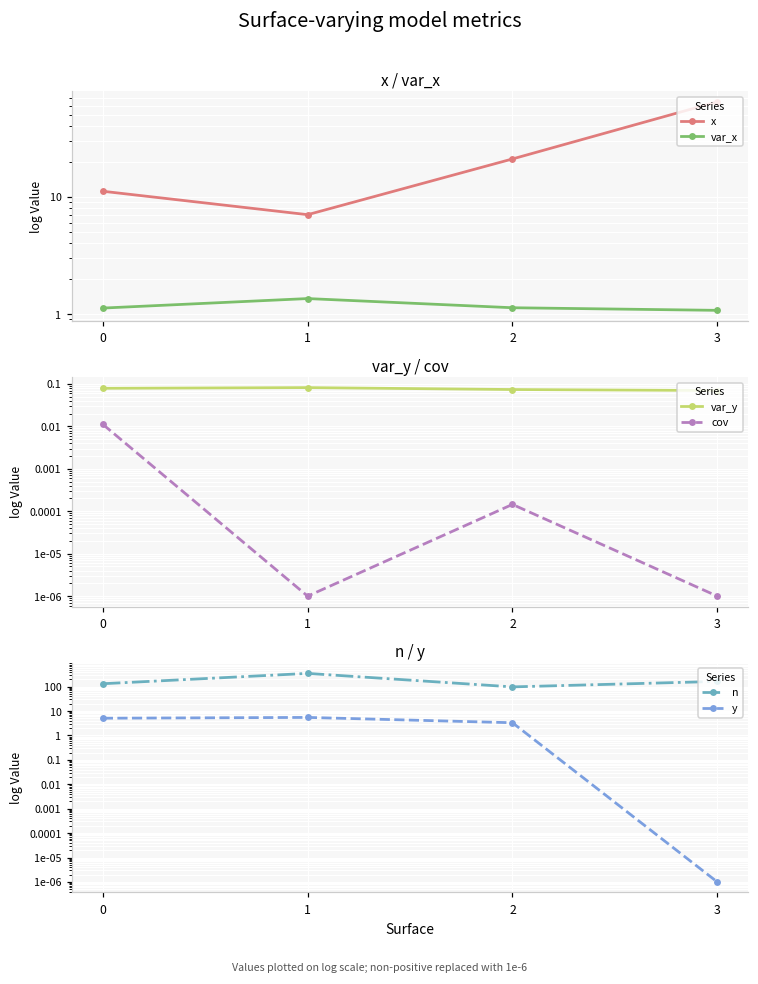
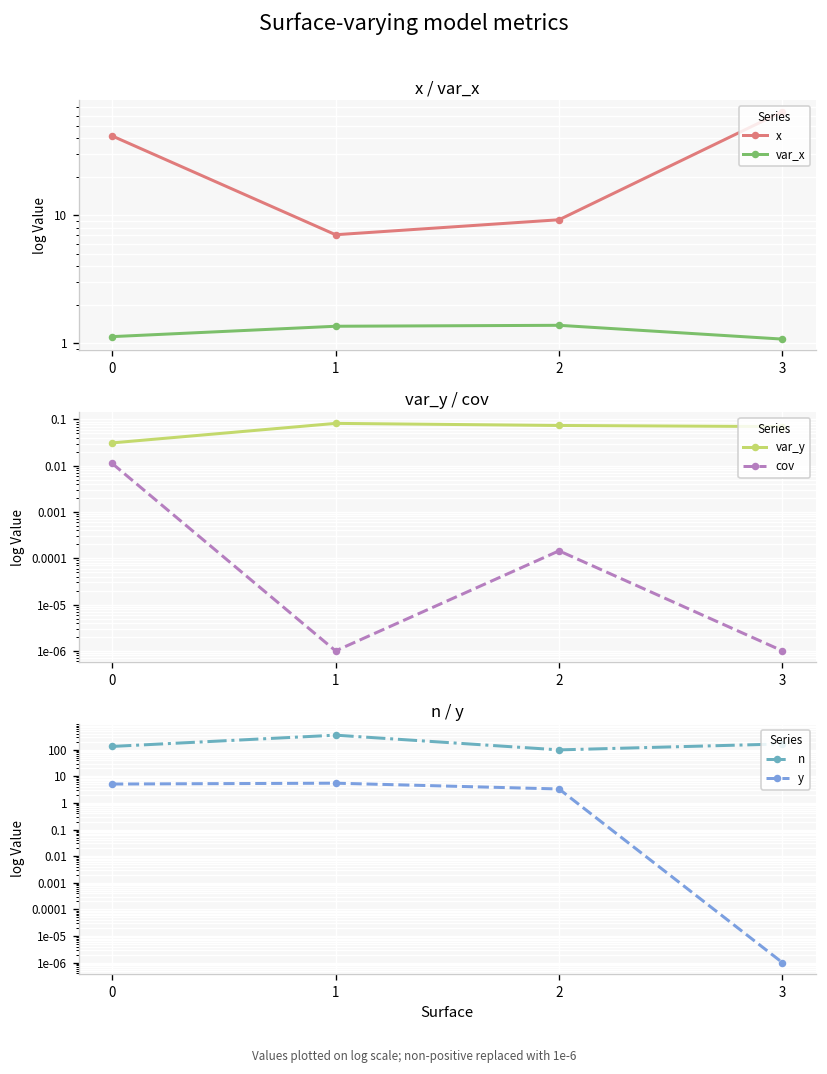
  {
    "x / var_x": {
      "x": {
-       "0": 11,
+       "0": 42,
        "1": 7,
-       "2": 21
+       "2": 9
      },
      "var_x": {
        "0": 1.1,
        "1": 1.4,
-       "2": 1.1,
+       "2": 1.4,
        "3": 1.1
      }
    },
    "var_y / cov": {
      "var_y": {
-       "0": 0.08,
+       "0": 0.03,
        "1": 0.08,
        "2": 0.07
      },
      "cov": {
        "0": 0.01,
        "1": 0.0000010,
        "2": 0.00015,
        "3": 0.0000010
      }
    }
  }
